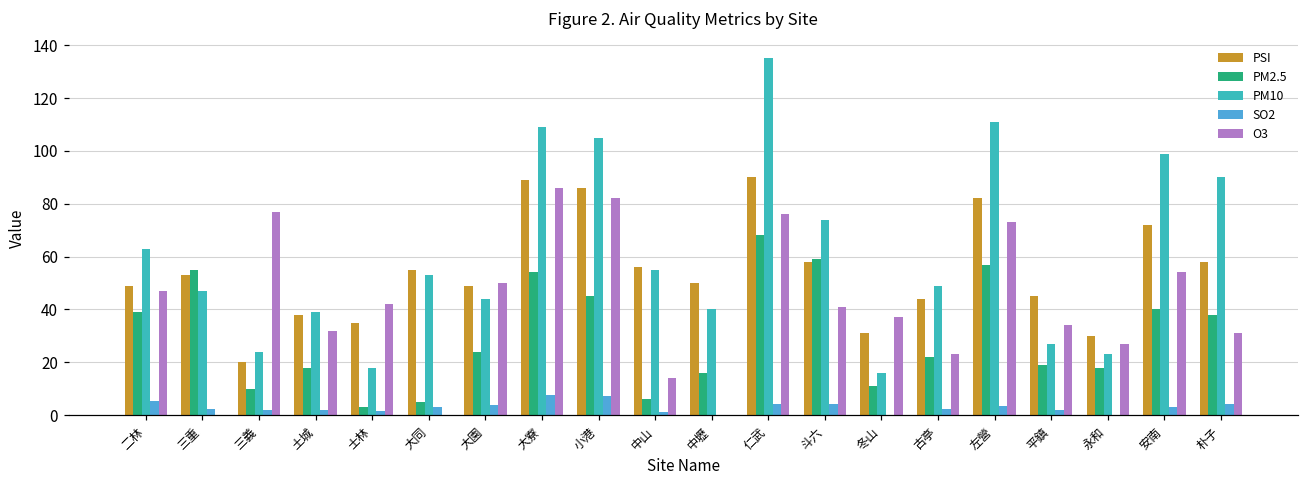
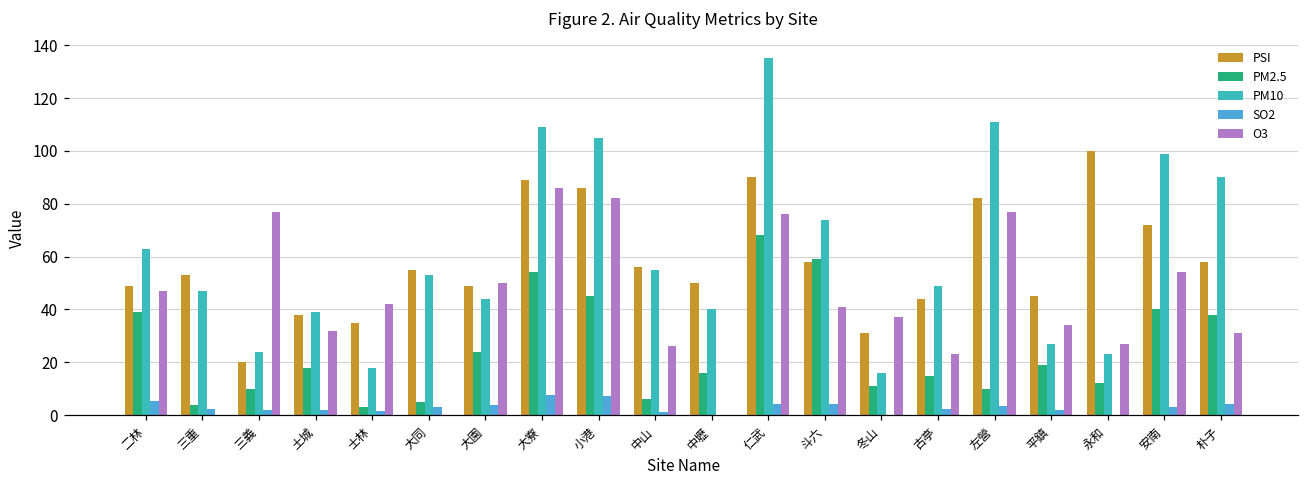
  {
    "PSI": {
      "二林": 49,
      "三重": 53,
      "三義": 20,
      "土城": 38,
      "士林": 35,
      "大同": 55,
      "大園": 49,
      "大寮": 89,
      "小港": 86,
      "中山": 56,
      "中壢": 50,
      "仁武": 90,
      "斗六": 58,
      "冬山": 31,
      "古亭": 44,
      "左營": 82,
      "平鎮": 45,
-     "永和": 30,
+     "永和": 100,
      "安南": 72,
      "朴子": 58
    },
    "PM2.5": {
      "二林": 39,
-     "三重": 55,
+     "三重": 4,
      "三義": 10,
      "土城": 18,
      "士林": 3,
      "大同": 5,
      "大園": 24,
      "大寮": 54,
      "小港": 45,
      "中山": 6,
      "中壢": 16,
      "仁武": 68,
      "斗六": 59,
      "冬山": 11,
-     "古亭": 22,
-     "左營": 57,
+     "古亭": 15,
+     "左營": 10,
      "平鎮": 19,
-     "永和": 18,
+     "永和": 12,
      "安南": 40,
      "朴子": 38
    },
    "O3": {
      "二林": 47,
      "三重": 0,
      "三義": 77,
      "土城": 32,
      "士林": 42,
      "大同": 0,
      "大園": 50,
      "大寮": 86,
      "小港": 82,
-     "中山": 14,
+     "中山": 26,
      "中壢": 0,
      "仁武": 76,
      "斗六": 41,
      "冬山": 37,
      "古亭": 23,
-     "左營": 73,
+     "左營": 77,
      "平鎮": 34,
      "永和": 27,
      "安南": 54,
      "朴子": 31
    }
  }
